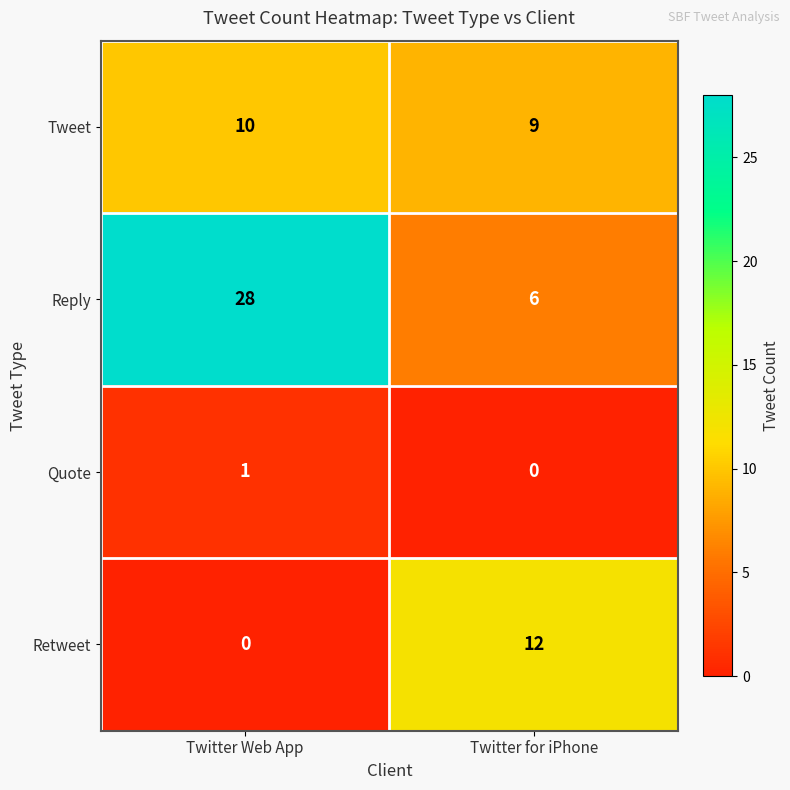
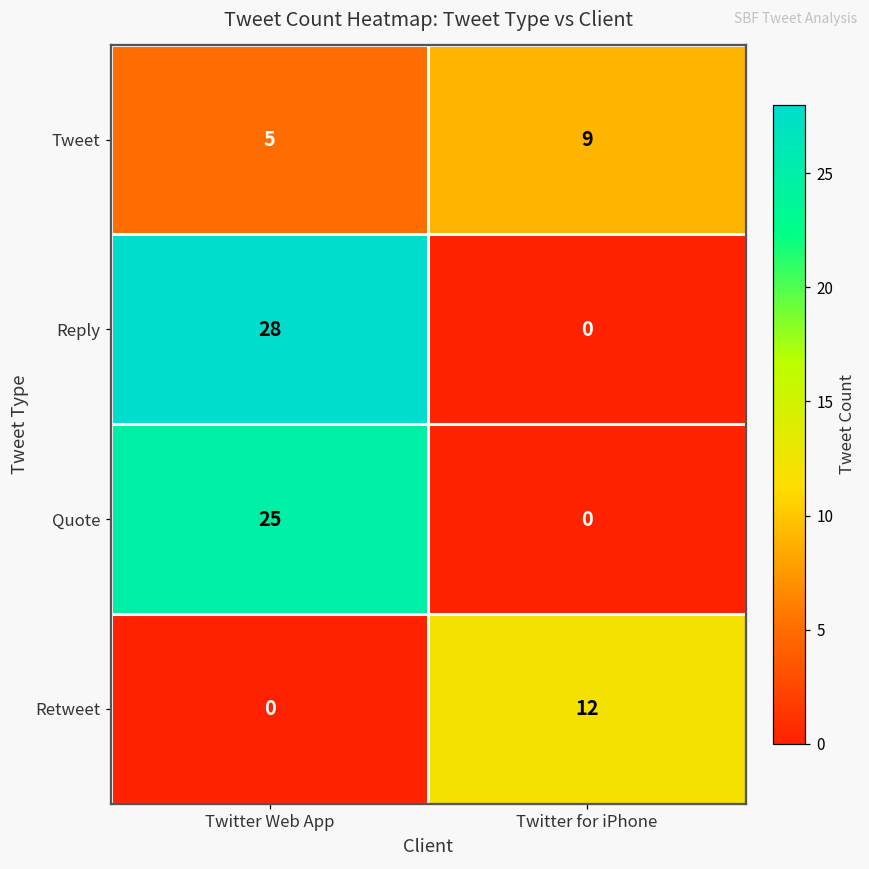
  {
    "Tweet": {
-     "Twitter Web App": 10,
+     "Twitter Web App": 5,
      "Twitter for iPhone": 9
    },
    "Reply": {
      "Twitter Web App": 28,
-     "Twitter for iPhone": 6
+     "Twitter for iPhone": 0
    },
    "Quote": {
-     "Twitter Web App": 1,
+     "Twitter Web App": 25,
      "Twitter for iPhone": 0
    },
    "Retweet": {
      "Twitter Web App": 0,
      "Twitter for iPhone": 12
    }
  }
